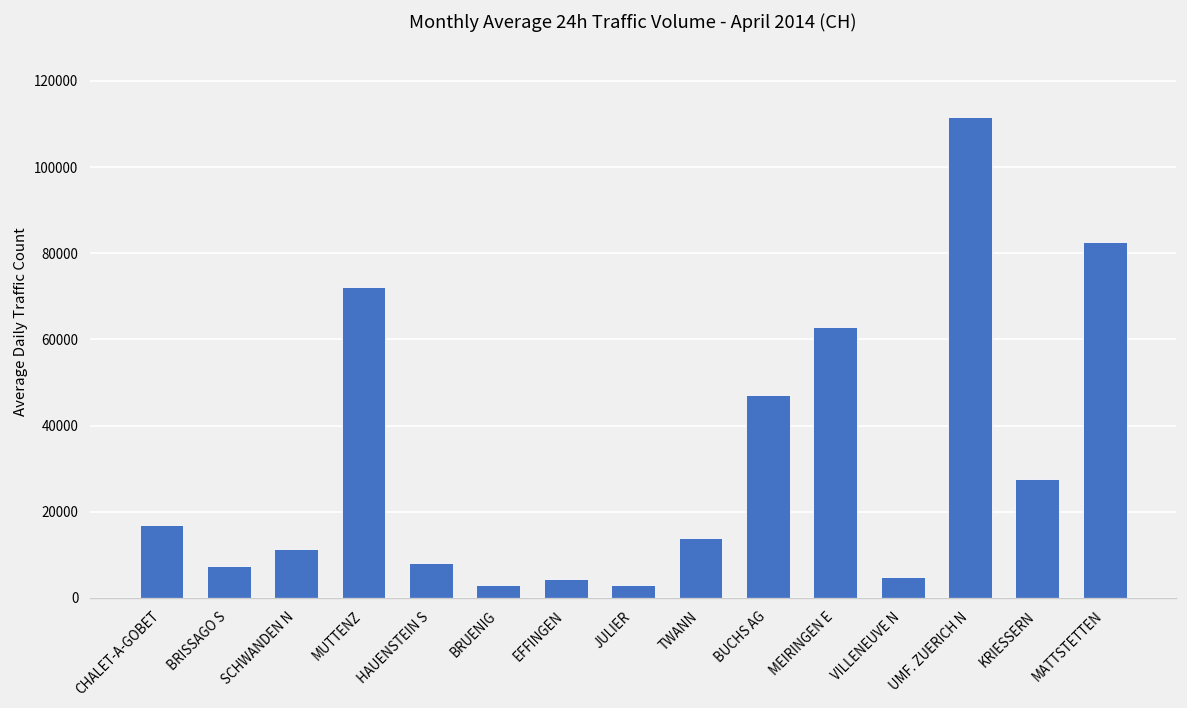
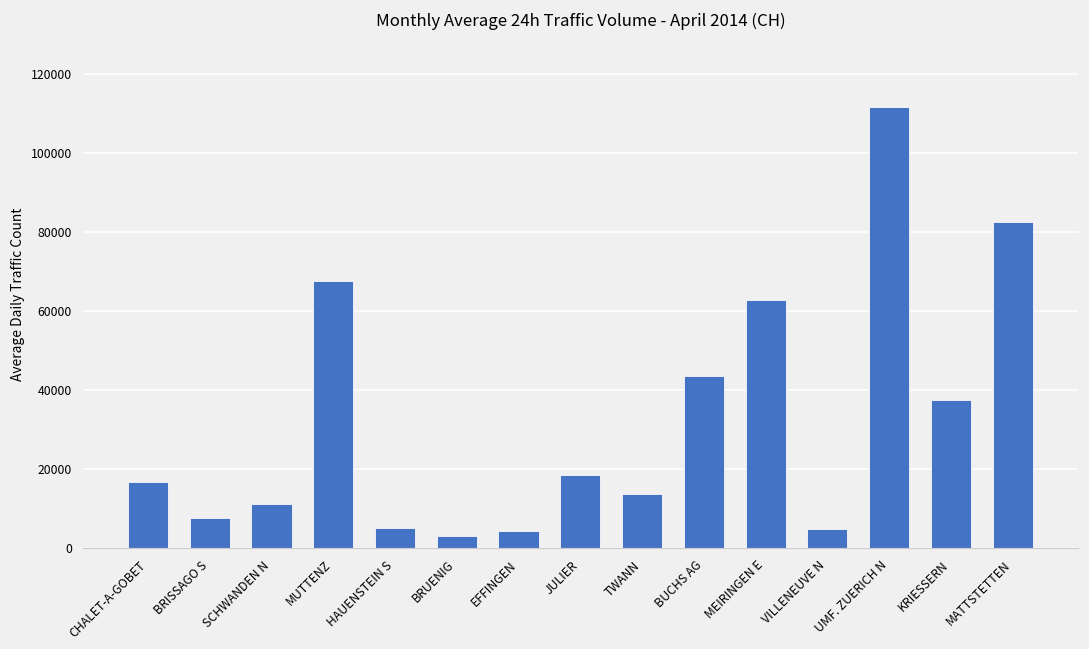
  {
    "CHALET-A-GOBET": 17000,
    "BRISSAGO S": 8000,
    "SCHWANDEN N": 11000,
-   "MUTTENZ": 72000,
-   "HAUENSTEIN S": 8000,
+   "MUTTENZ": 68000,
+   "HAUENSTEIN S": 5000,
    "BRUENIG": 3000,
    "EFFINGEN": 4000,
-   "JULIER": 3000,
+   "JULIER": 18000,
    "TWANN": 14000,
-   "BUCHS AG": 47000,
+   "BUCHS AG": 44000,
    "MEIRINGEN E": 63000,
    "VILLENEUVE N": 5000,
    "UMF. ZUERICH N": 112000,
-   "KRIESSERN": 28000,
+   "KRIESSERN": 38000,
    "MATTSTETTEN": 82000
  }
